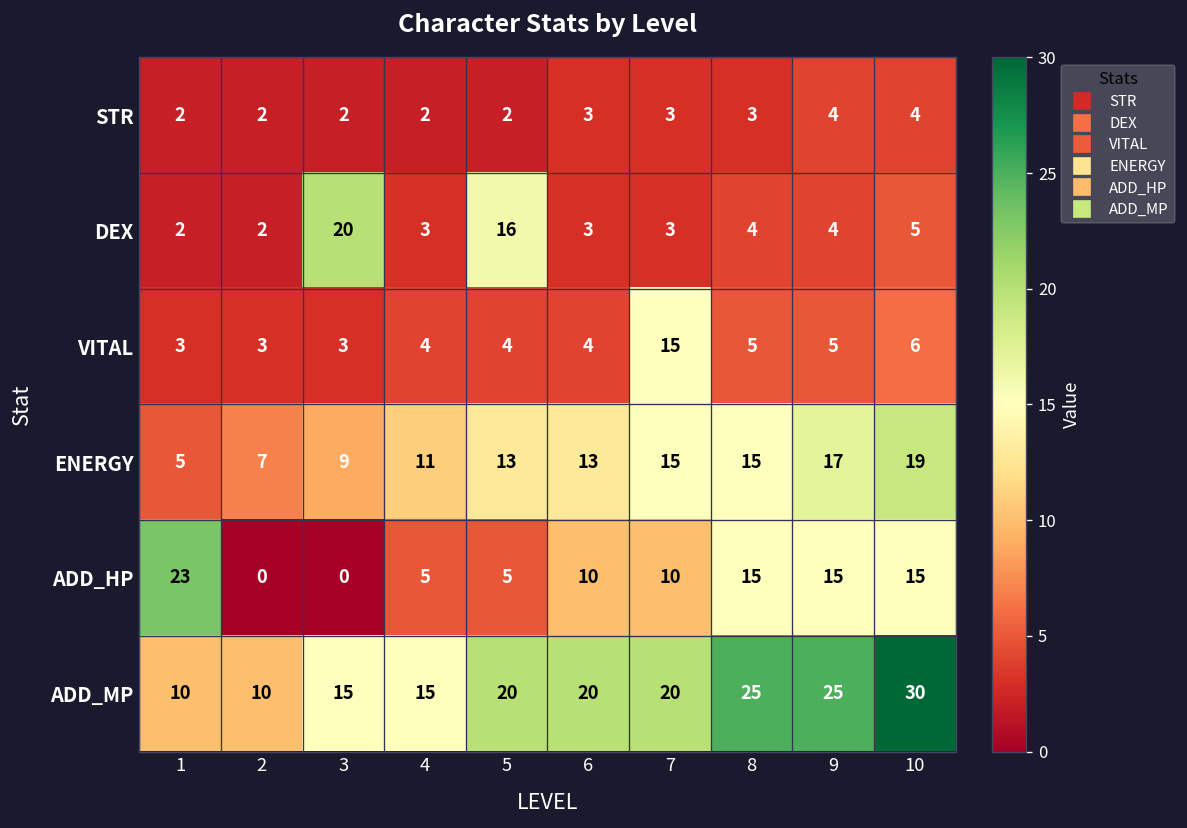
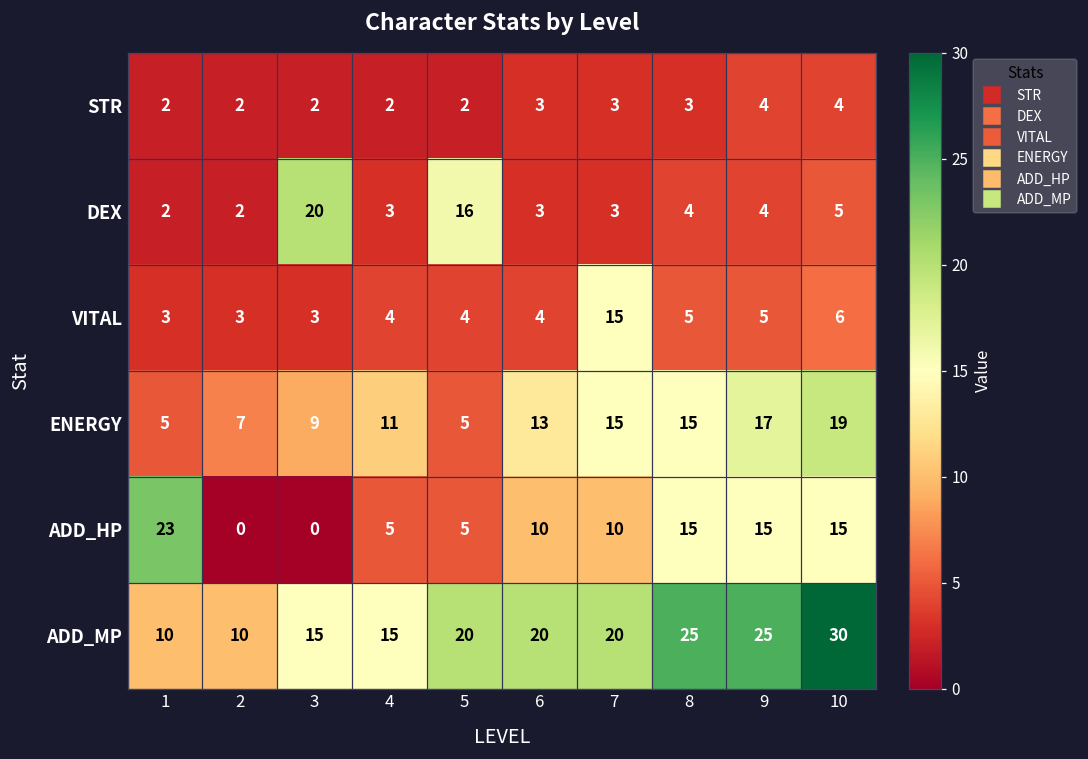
  {
    "STR": {
      "1": 2,
      "2": 2,
      "3": 2,
      "4": 2,
      "5": 2,
      "6": 3,
      "7": 3,
      "8": 3,
      "9": 4,
      "10": 4
    },
    "DEX": {
      "1": 2,
      "2": 2,
      "3": 20,
      "4": 3,
      "5": 16,
      "6": 3,
      "7": 3,
      "8": 4,
      "9": 4,
      "10": 5
    },
    "VITAL": {
      "1": 3,
      "2": 3,
      "3": 3,
      "4": 4,
      "5": 4,
      "6": 4,
      "7": 15,
      "8": 5,
      "9": 5,
      "10": 6
    },
    "ENERGY": {
      "1": 5,
      "2": 7,
      "3": 9,
      "4": 11,
-     "5": 13,
+     "5": 5,
      "6": 13,
      "7": 15,
      "8": 15,
      "9": 17,
      "10": 19
    },
    "ADD_HP": {
      "1": 23,
      "2": 0,
      "3": 0,
      "4": 5,
      "5": 5,
      "6": 10,
      "7": 10,
      "8": 15,
      "9": 15,
      "10": 15
    },
    "ADD_MP": {
      "1": 10,
      "2": 10,
      "3": 15,
      "4": 15,
      "5": 20,
      "6": 20,
      "7": 20,
      "8": 25,
      "9": 25,
      "10": 30
    }
  }
